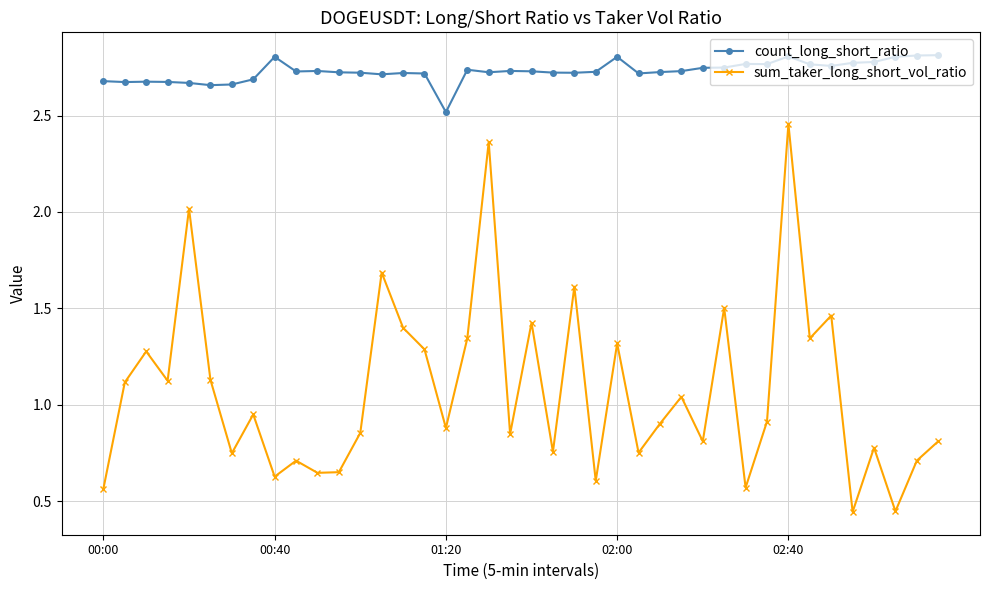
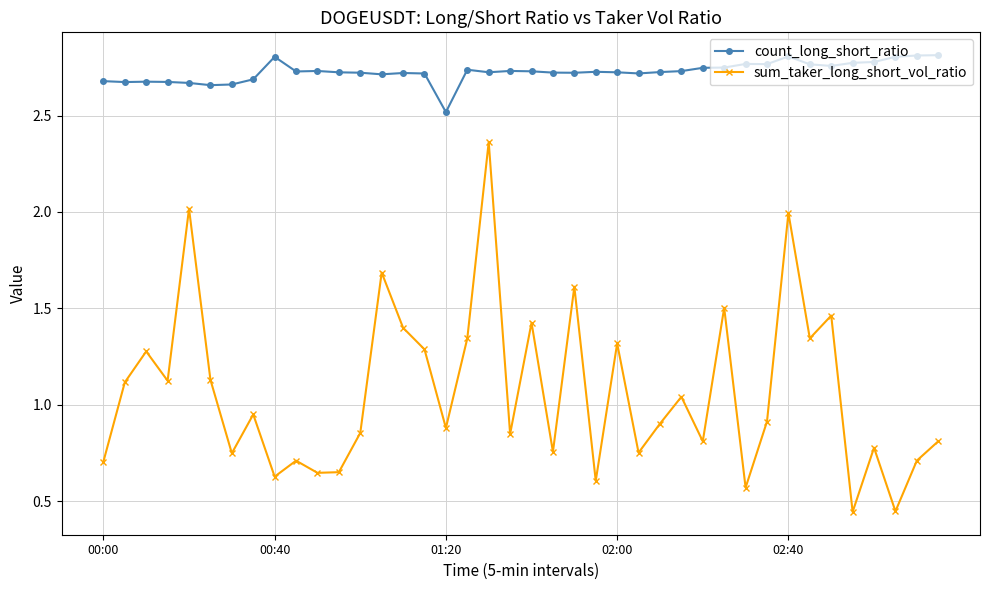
  {
    "count_long_short_ratio": {
      "00:00": 2.68,
      "00:40": 2.80,
      "01:20": 2.52,
-     "02:00": 2.80
+     "02:00": 2.72
    },
    "sum_taker_long_short_vol_ratio": {
-     "00:00": 0.57,
+     "00:00": 0.71,
      "00:40": 0.63,
      "01:20": 0.88,
      "02:00": 1.32,
-     "02:40": 2.46
+     "02:40": 1.99
    }
  }
